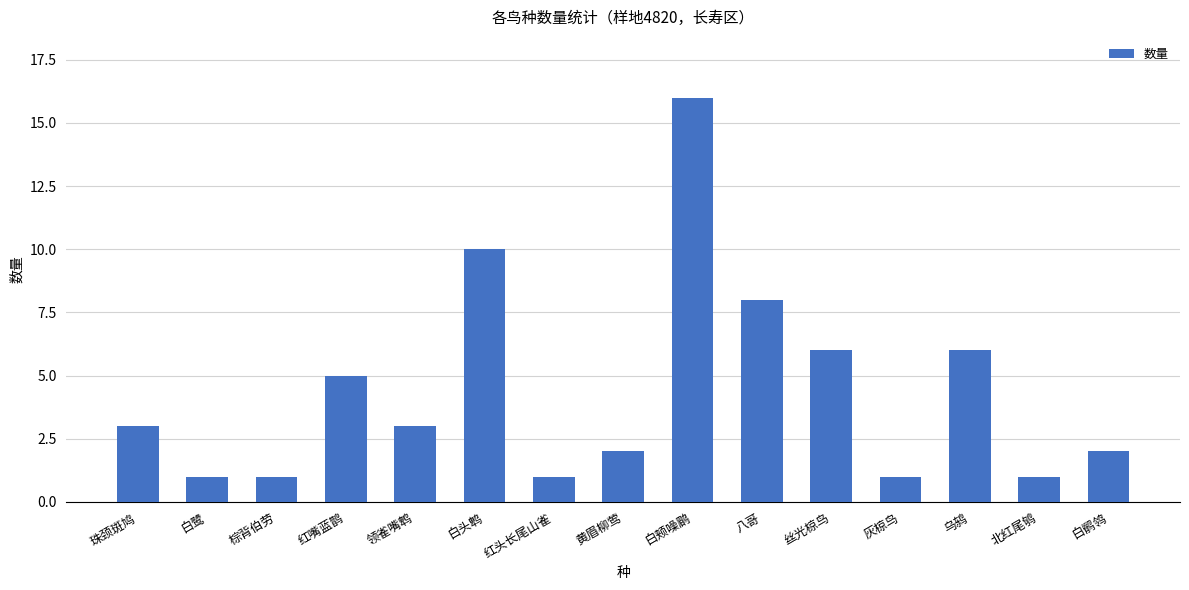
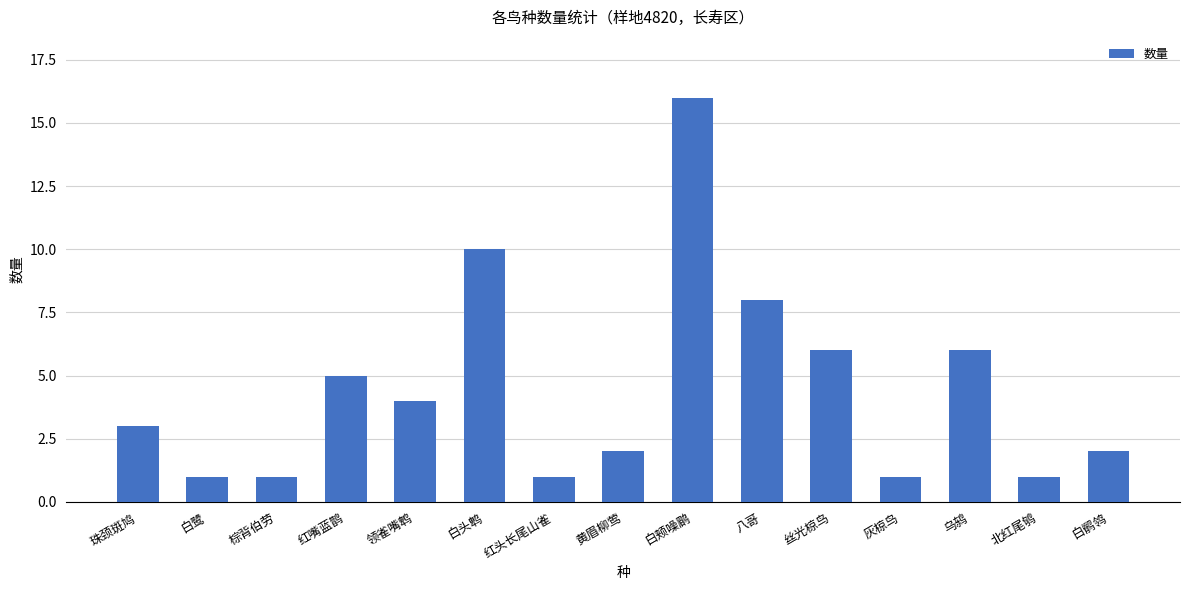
  {
    "珠颈斑鸠": 3,
    "白鹭": 1,
    "棕背伯劳": 1,
    "红嘴蓝鹊": 5,
-   "领雀嘴鹎": 3,
+   "领雀嘴鹎": 4,
    "白头鹎": 10,
    "红头长尾山雀": 1,
    "黄眉柳莺": 2,
    "白颊噪鹛": 16,
    "八哥": 8,
    "丝光椋鸟": 6,
    "灰椋鸟": 1,
    "乌鸫": 6,
    "北红尾鸲": 1,
    "白鹡鸰": 2
  }
